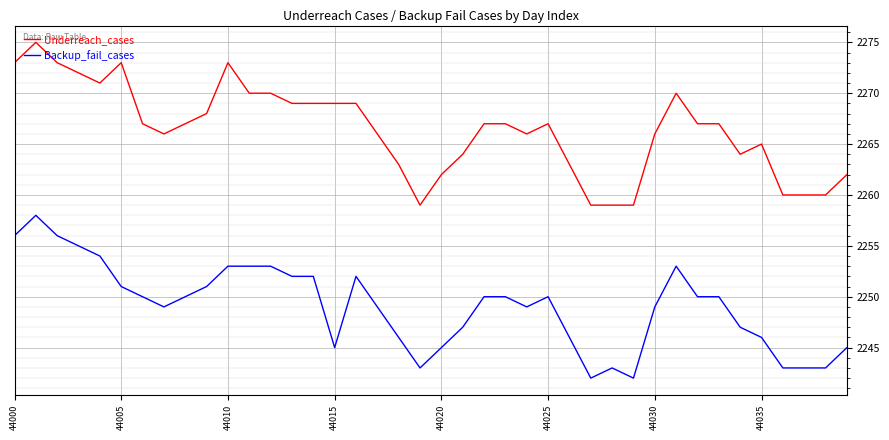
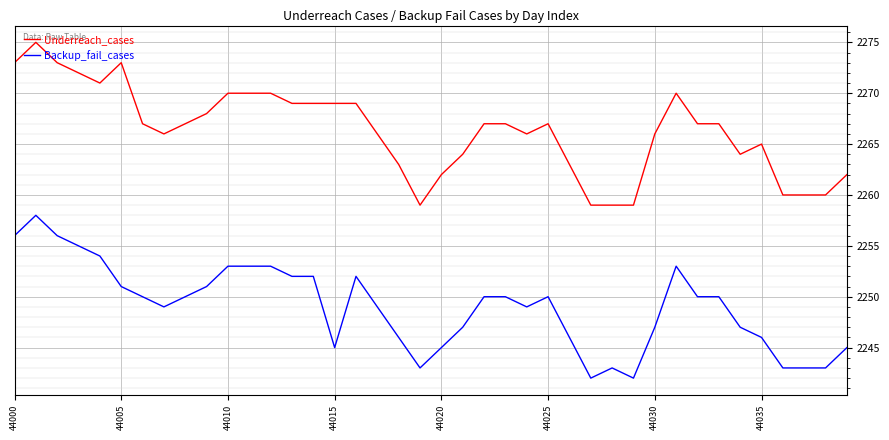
  {
    "Underreach_cases": {
      "44000": 2273,
      "44005": 2273,
-     "44010": 2273,
+     "44010": 2270,
      "44015": 2269,
      "44020": 2262,
      "44025": 2267,
      "44030": 2266,
      "44035": 2265
    },
    "Backup_fail_cases": {
      "44000": 2256,
      "44005": 2251,
      "44010": 2253,
      "44015": 2245,
      "44020": 2245,
      "44025": 2250,
-     "44030": 2249,
+     "44030": 2247,
      "44035": 2246
    }
  }
